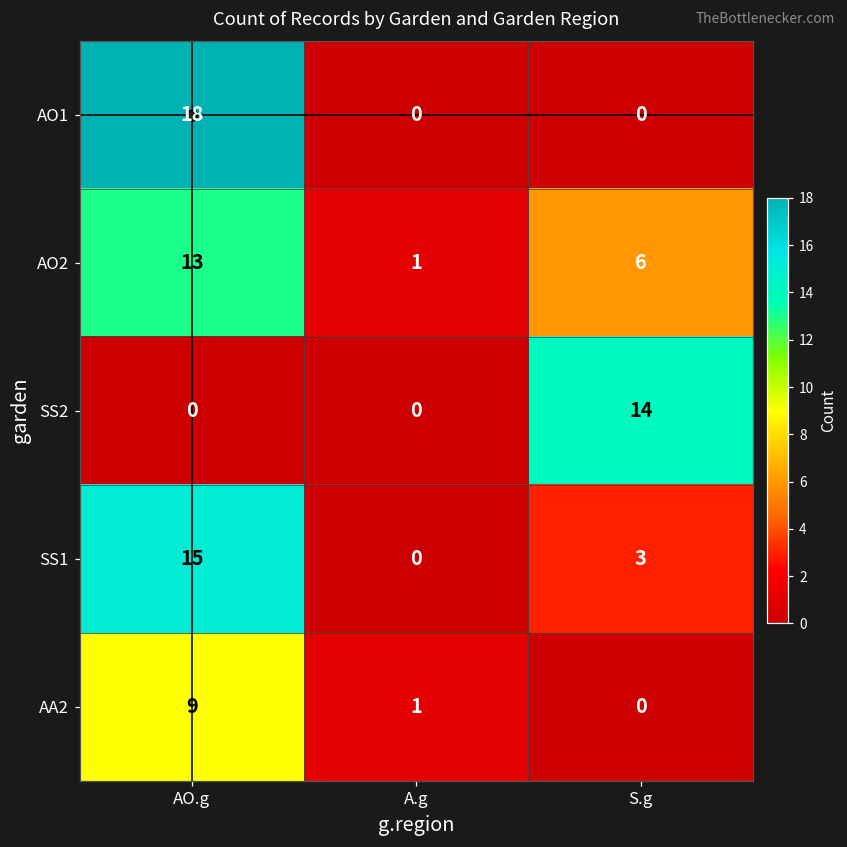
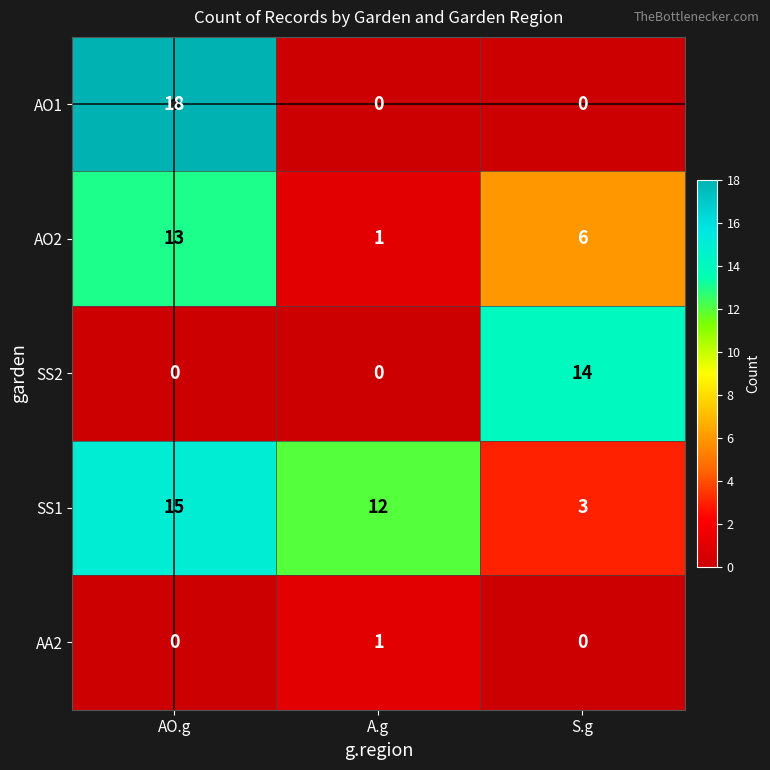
  {
    "AO1": {
      "A.g": 0,
      "S.g": 0
    },
    "AO2": {
      "AO.g": 13,
      "A.g": 1,
      "S.g": 6
    },
    "SS2": {
      "AO.g": 0,
      "A.g": 0,
      "S.g": 14
    },
    "SS1": {
      "AO.g": 15,
-     "A.g": 0,
+     "A.g": 12,
      "S.g": 3
    },
    "AA2": {
-     "AO.g": 9,
+     "AO.g": 0,
      "A.g": 1,
      "S.g": 0
    }
  }
